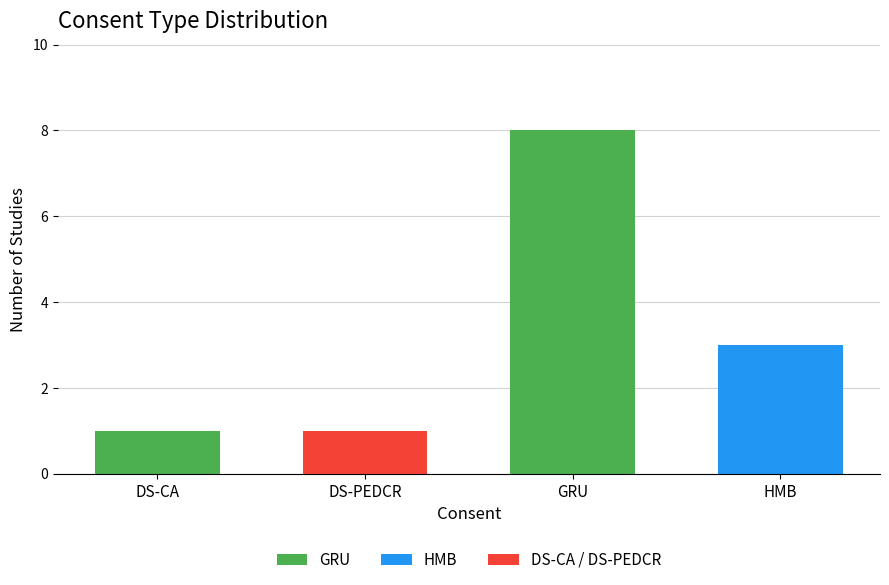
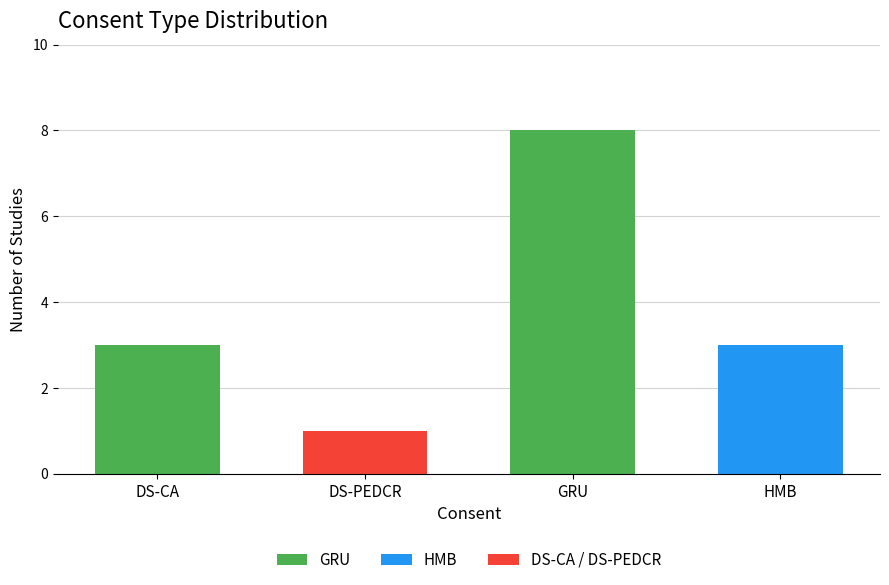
  {
-   "DS-CA": 1,
+   "DS-CA": 3,
    "DS-PEDCR": 1,
    "GRU": 8,
    "HMB": 3
  }
